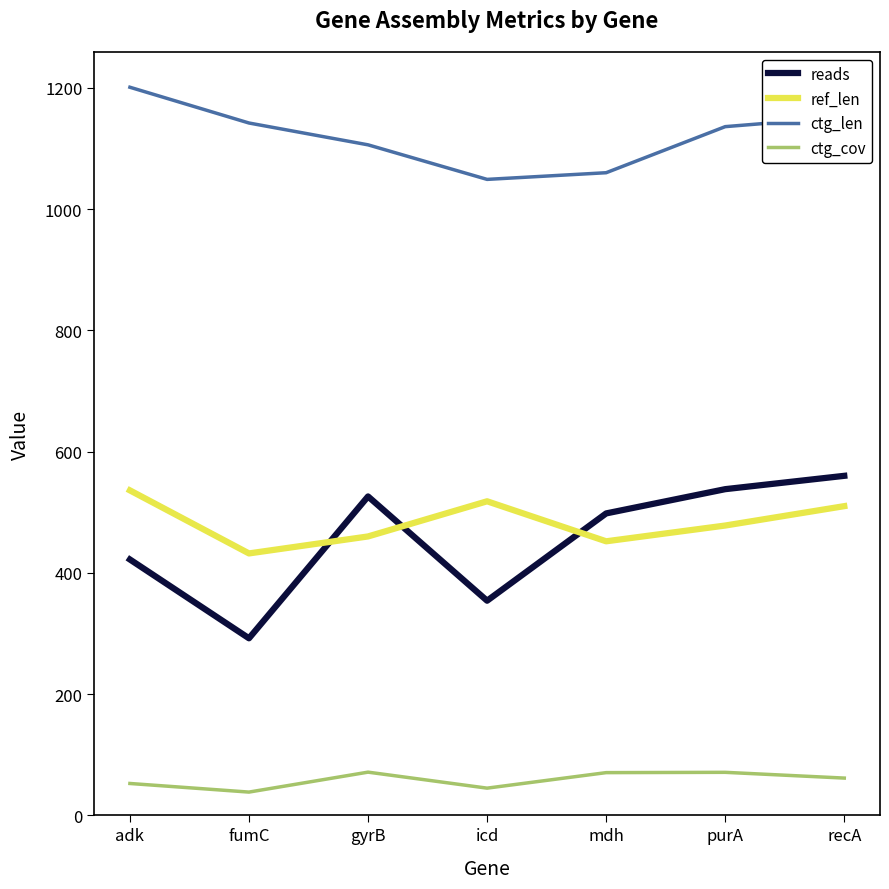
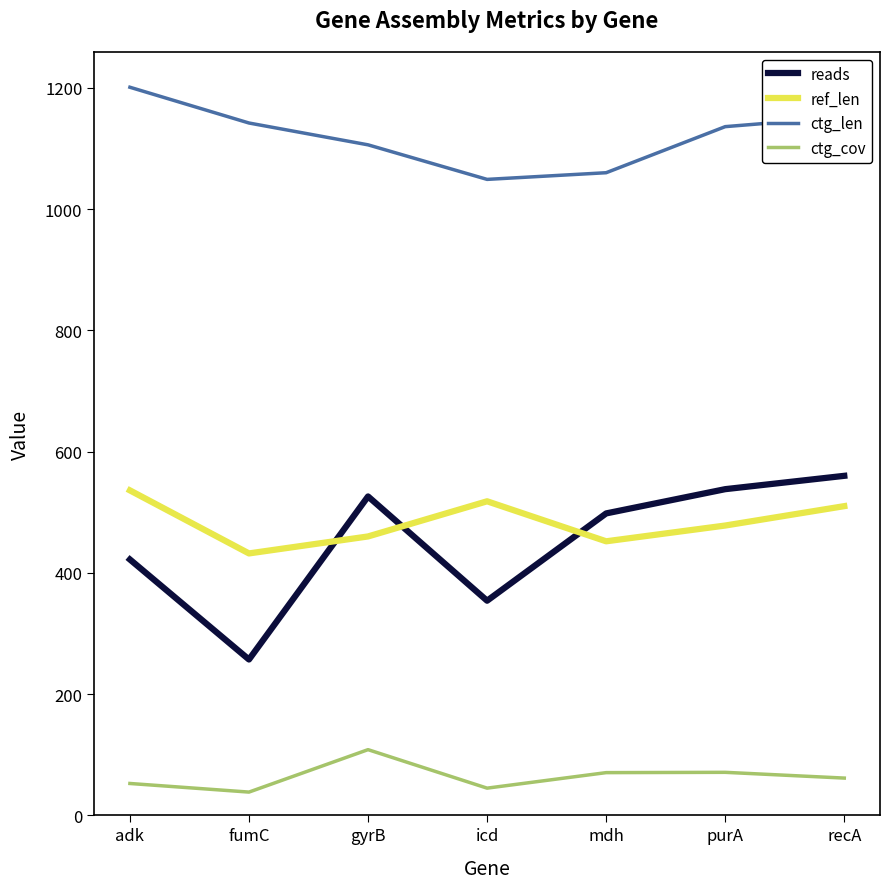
  {
    "reads": {
      "adk": 420,
-     "fumC": 290,
+     "fumC": 260,
      "gyrB": 530,
      "icd": 350,
      "mdh": 500,
      "purA": 540,
      "recA": 560
    },
    "ref_len": {
      "adk": 540,
      "fumC": 430,
      "gyrB": 460,
      "icd": 520,
      "mdh": 450,
      "purA": 480,
      "recA": 510
    },
    "ctg_len": {
      "adk": 1200,
      "fumC": 1140,
      "gyrB": 1110,
      "icd": 1050,
      "mdh": 1060,
      "purA": 1140
    },
    "ctg_cov": {
      "adk": 50,
      "fumC": 40,
-     "gyrB": 70,
+     "gyrB": 110,
      "icd": 40,
      "mdh": 70,
      "purA": 70,
      "recA": 60
    }
  }
